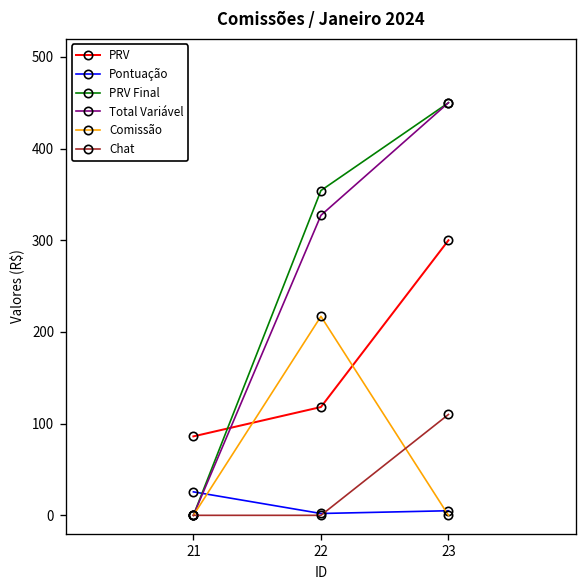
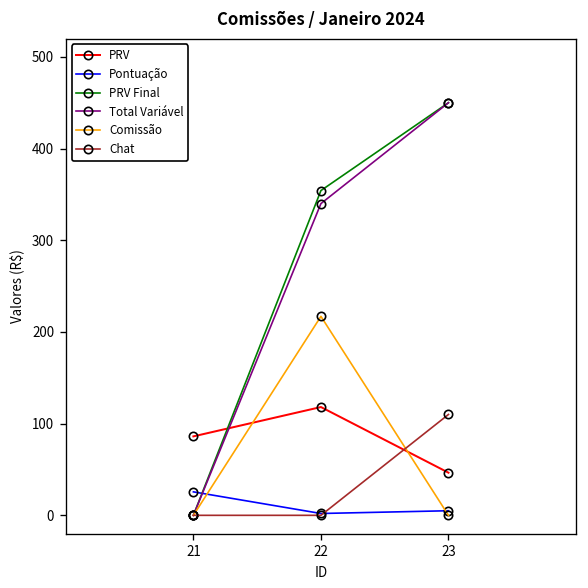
  {
    "PRV": {
      "21": 90,
      "22": 120,
-     "23": 300
+     "23": 50
    },
    "Pontuação": {
      "21": 30,
      "23": 10
    },
    "PRV Final": {
      "22": 350
    },
    "Total Variável": {
-     "22": 330
+     "22": 340
    },
    "Comissão": {
      "22": 220,
      "23": 0
    },
    "Chat": {
      "23": 110
    }
  }
